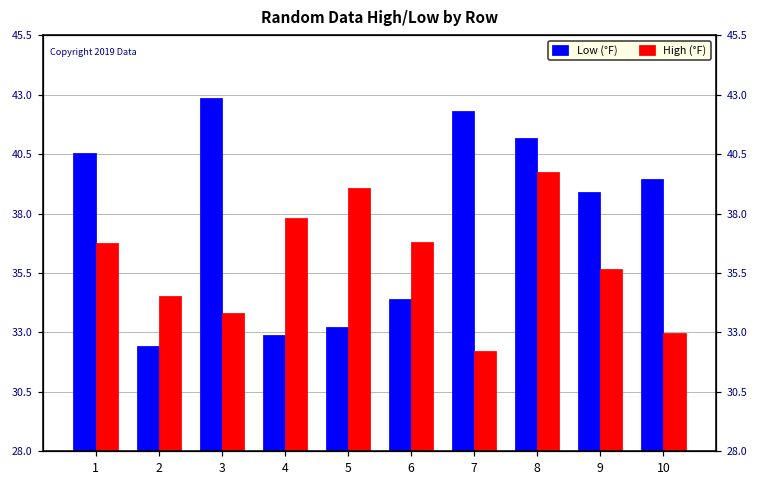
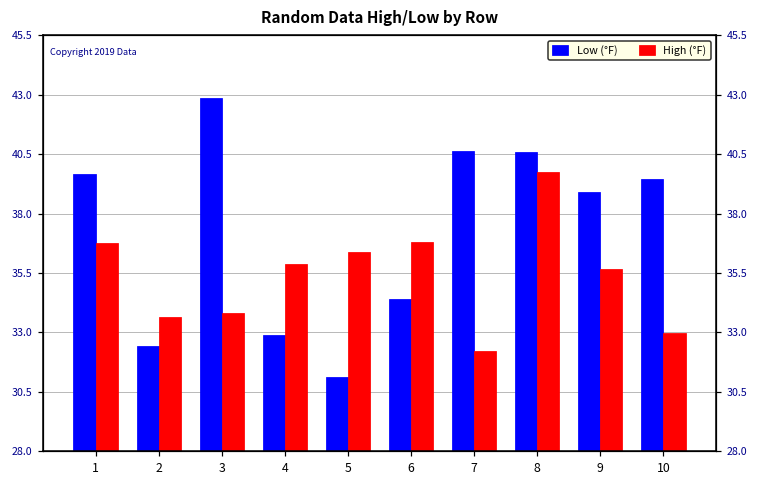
  {
    "Low (°F)": {
-     "1": 40.6,
+     "1": 39.7,
      "2": 32.5,
      "3": 42.9,
      "4": 32.9,
-     "5": 33.2,
+     "5": 31.1,
      "6": 34.4,
-     "7": 42.3,
-     "8": 41.2,
+     "7": 40.6,
+     "8": 40.6,
      "9": 38.9,
      "10": 39.4
    },
    "High (°F)": {
      "1": 36.8,
-     "2": 34.5,
+     "2": 33.7,
      "3": 33.8,
-     "4": 37.8,
-     "5": 39.1,
+     "4": 35.9,
+     "5": 36.4,
      "6": 36.8,
      "7": 32.2,
      "8": 39.8,
      "9": 35.7,
      "10": 33.0
    }
  }
